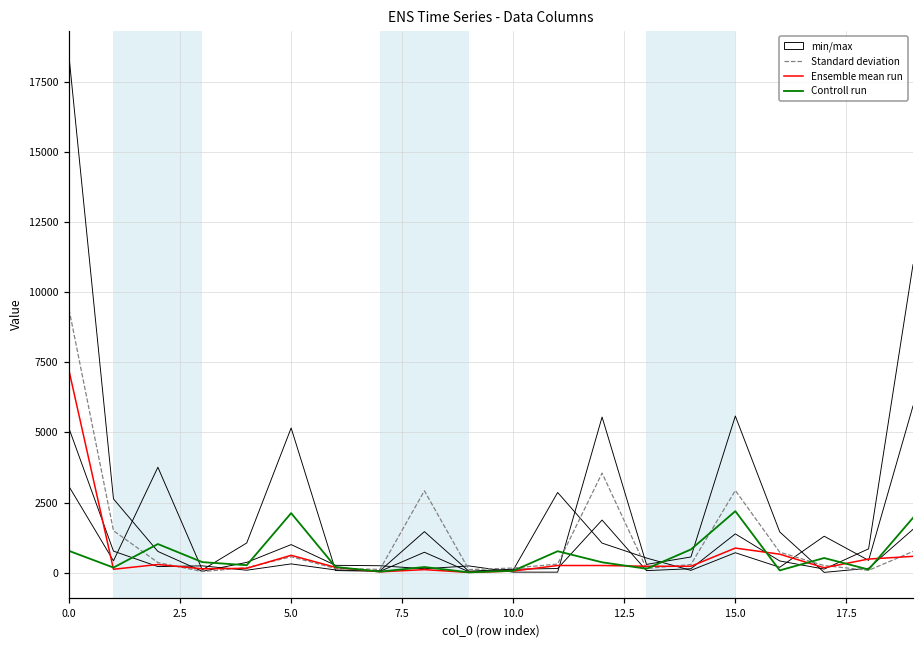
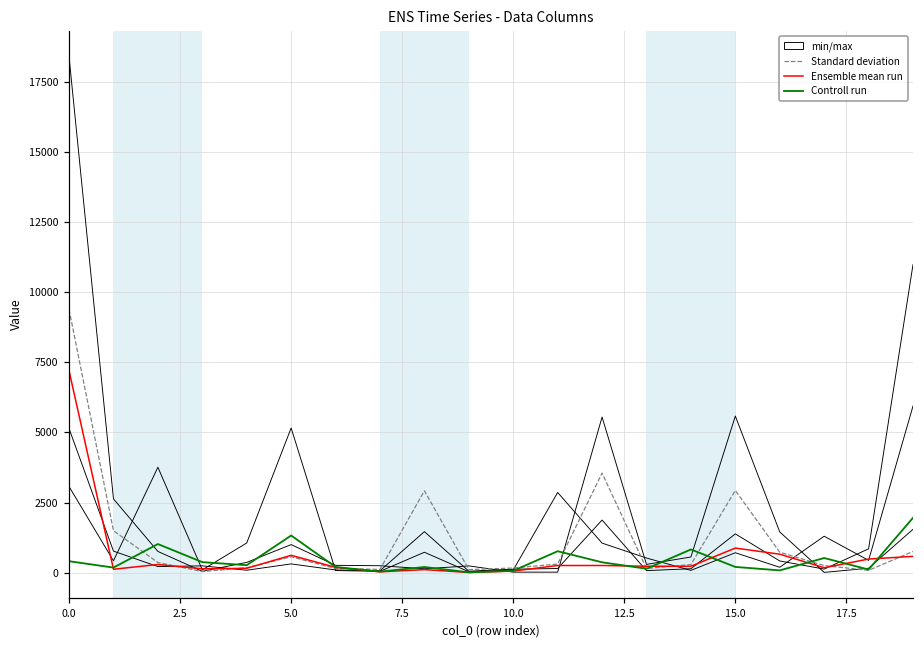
  {
    "Ensemble mean run": {
      "0.0": 7200,
      "15.0": 900
    },
    "Controll run": {
-     "0.0": 800,
-     "5.0": 2100,
-     "15.0": 2200
+     "0.0": 400,
+     "5.0": 1300,
+     "15.0": 200
    }
  }
